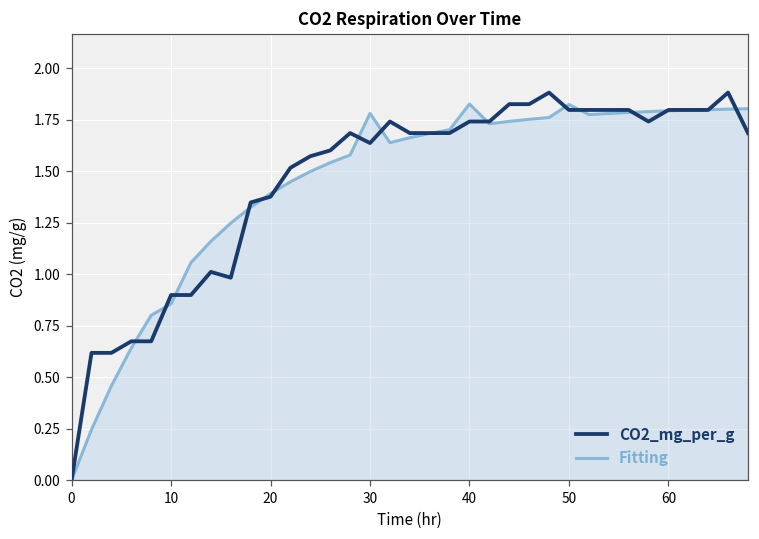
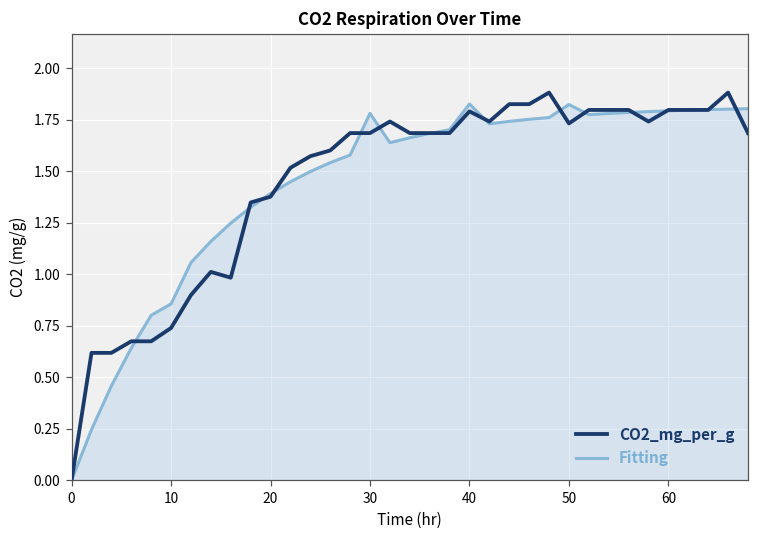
  {
    "CO2_mg_per_g": {
-     "10": 0.90,
+     "10": 0.74,
      "20": 1.38,
-     "30": 1.64,
-     "40": 1.74,
-     "50": 1.80
+     "30": 1.69,
+     "40": 1.79,
+     "50": 1.73
    },
    "Fitting": {
      "10": 0.86,
      "20": 1.39,
      "30": 1.78,
      "40": 1.83,
      "50": 1.82
    }
  }
